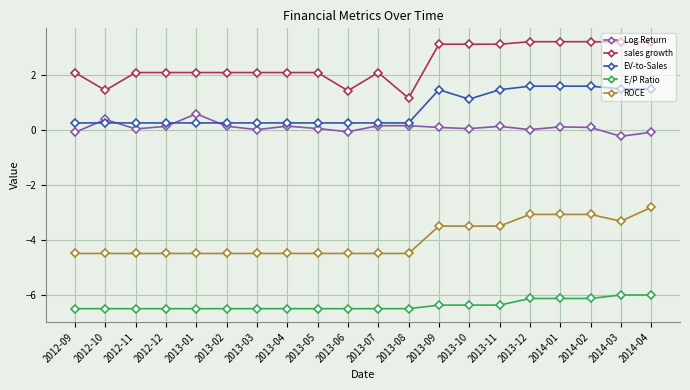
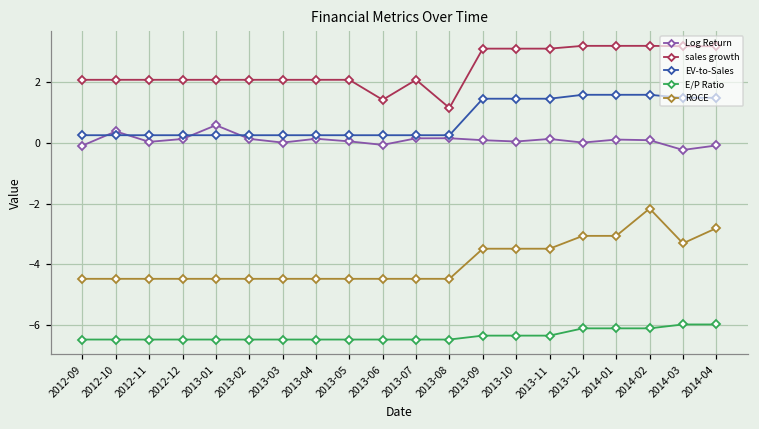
  {
    "Log Return": {
      "2012-09": -0.1,
      "2012-10": 0.4,
      "2012-11": 0.0,
      "2012-12": 0.1,
      "2013-01": 0.6,
      "2013-02": 0.1,
      "2013-03": 0.0,
      "2013-04": 0.1,
      "2013-05": 0.0,
      "2013-06": -0.1,
      "2013-07": 0.1,
      "2013-08": 0.1,
      "2013-09": 0.1,
      "2013-10": 0.0,
      "2013-11": 0.1,
      "2013-12": 0.0,
      "2014-01": 0.1,
      "2014-02": 0.1,
      "2014-03": -0.2,
      "2014-04": -0.1
    },
    "sales growth": {
      "2012-09": 2.1,
-     "2012-10": 1.4,
+     "2012-10": 2.1,
      "2012-11": 2.1,
      "2012-12": 2.1,
      "2013-01": 2.1,
      "2013-02": 2.1,
      "2013-03": 2.1,
      "2013-04": 2.1,
      "2013-05": 2.1,
      "2013-06": 1.4,
      "2013-07": 2.1,
      "2013-08": 1.1,
      "2013-09": 3.1,
      "2013-10": 3.1,
      "2013-11": 3.1,
      "2013-12": 3.2,
      "2014-01": 3.2,
      "2014-02": 3.2
    },
    "EV-to-Sales": {
      "2012-09": 0.2,
      "2012-10": 0.2,
      "2012-11": 0.2,
      "2012-12": 0.2,
      "2013-01": 0.2,
      "2013-02": 0.2,
      "2013-03": 0.2,
      "2013-04": 0.2,
      "2013-05": 0.2,
      "2013-06": 0.2,
      "2013-07": 0.2,
      "2013-08": 0.2,
      "2013-09": 1.5,
-     "2013-10": 1.1,
+     "2013-10": 1.5,
      "2013-11": 1.5,
      "2013-12": 1.6,
      "2014-01": 1.6,
      "2014-02": 1.6
    },
    "E/P Ratio": {
      "2012-09": -6.5,
      "2012-10": -6.5,
      "2012-11": -6.5,
      "2012-12": -6.5,
      "2013-01": -6.5,
      "2013-02": -6.5,
      "2013-03": -6.5,
      "2013-04": -6.5,
      "2013-05": -6.5,
      "2013-06": -6.5,
      "2013-07": -6.5,
      "2013-08": -6.5,
      "2013-09": -6.4,
      "2013-10": -6.4,
      "2013-11": -6.4,
      "2013-12": -6.1,
      "2014-01": -6.1,
      "2014-02": -6.1,
      "2014-03": -6.0,
      "2014-04": -6.0
    },
    "ROCE": {
      "2012-09": -4.5,
      "2012-10": -4.5,
      "2012-11": -4.5,
      "2012-12": -4.5,
      "2013-01": -4.5,
      "2013-02": -4.5,
      "2013-03": -4.5,
      "2013-04": -4.5,
      "2013-05": -4.5,
      "2013-06": -4.5,
      "2013-07": -4.5,
      "2013-08": -4.5,
      "2013-09": -3.5,
      "2013-10": -3.5,
      "2013-11": -3.5,
      "2013-12": -3.1,
      "2014-01": -3.1,
-     "2014-02": -3.1,
+     "2014-02": -2.2,
      "2014-03": -3.3,
      "2014-04": -2.8
    }
  }
